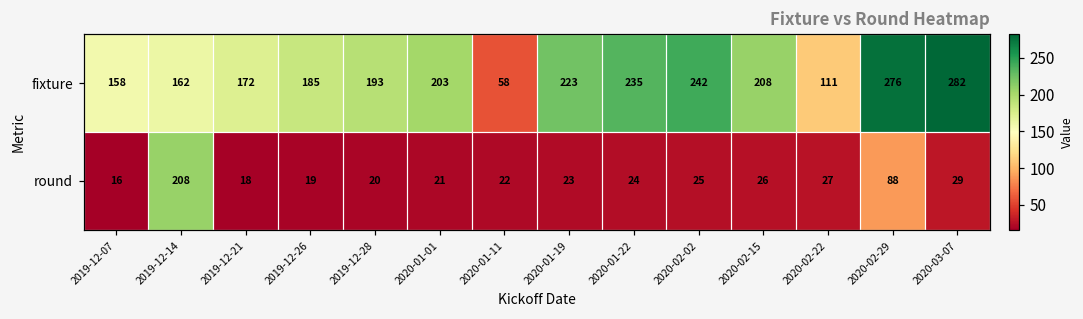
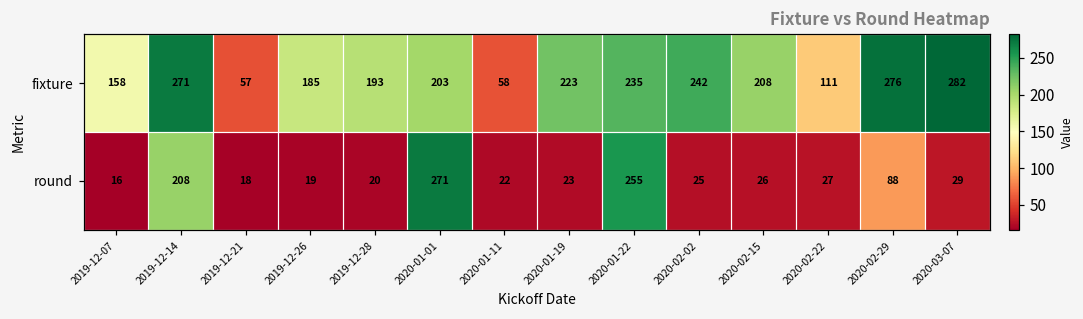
  {
    "fixture": {
      "2019-12-07": 158,
-     "2019-12-14": 162,
-     "2019-12-21": 172,
+     "2019-12-14": 271,
+     "2019-12-21": 57,
      "2019-12-26": 185,
      "2019-12-28": 193,
      "2020-01-01": 203,
      "2020-01-11": 58,
      "2020-01-19": 223,
      "2020-01-22": 235,
      "2020-02-02": 242,
      "2020-02-15": 208,
      "2020-02-22": 111,
      "2020-02-29": 276,
      "2020-03-07": 282
    },
    "round": {
      "2019-12-07": 16,
      "2019-12-14": 208,
      "2019-12-21": 18,
      "2019-12-26": 19,
      "2019-12-28": 20,
-     "2020-01-01": 21,
+     "2020-01-01": 271,
      "2020-01-11": 22,
      "2020-01-19": 23,
-     "2020-01-22": 24,
+     "2020-01-22": 255,
      "2020-02-02": 25,
      "2020-02-15": 26,
      "2020-02-22": 27,
      "2020-02-29": 88,
      "2020-03-07": 29
    }
  }
